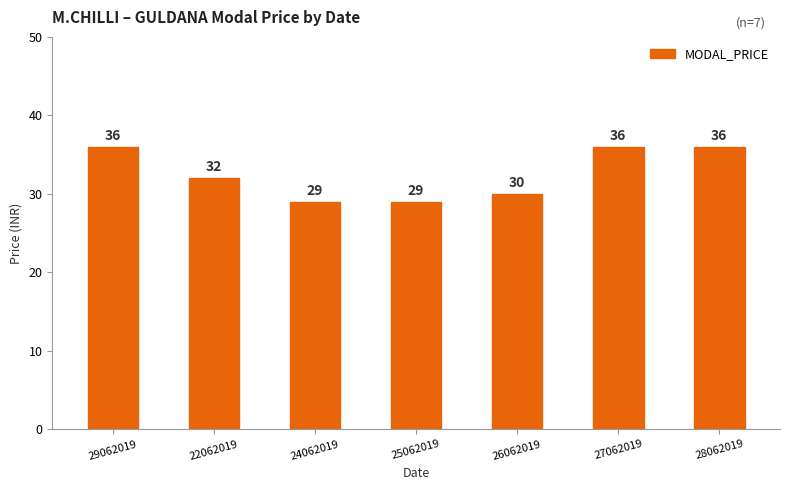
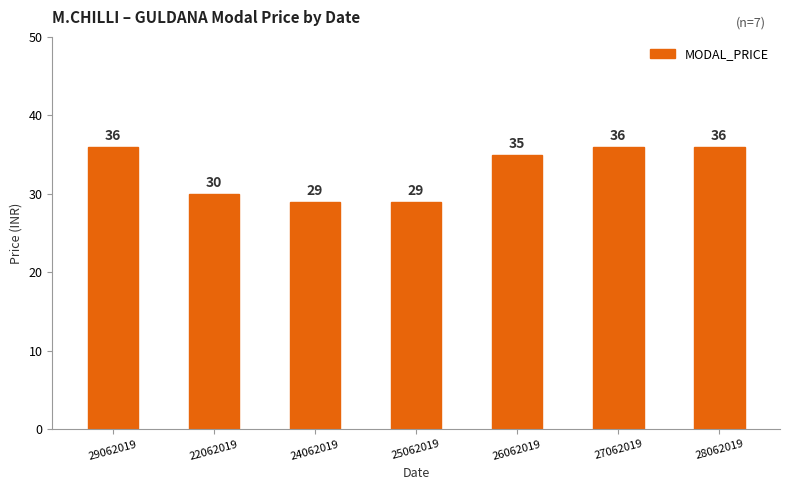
  {
    "29062019": 36,
-   "22062019": 32,
+   "22062019": 30,
    "24062019": 29,
    "25062019": 29,
-   "26062019": 30,
+   "26062019": 35,
    "27062019": 36,
    "28062019": 36
  }
